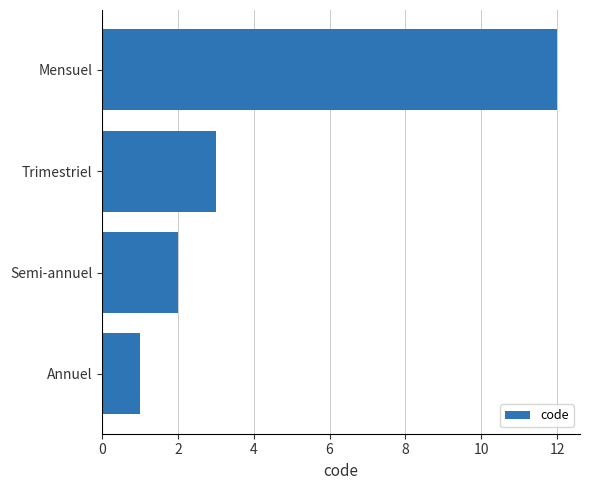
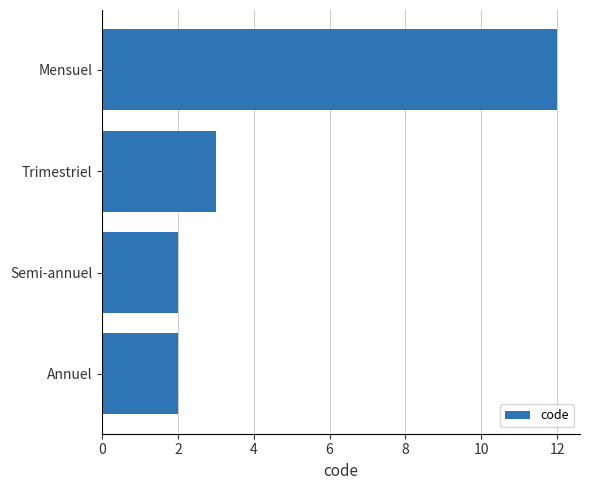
  {
    "Mensuel": 12,
    "Trimestriel": 3,
    "Semi-annuel": 2,
-   "Annuel": 1
+   "Annuel": 2
  }
